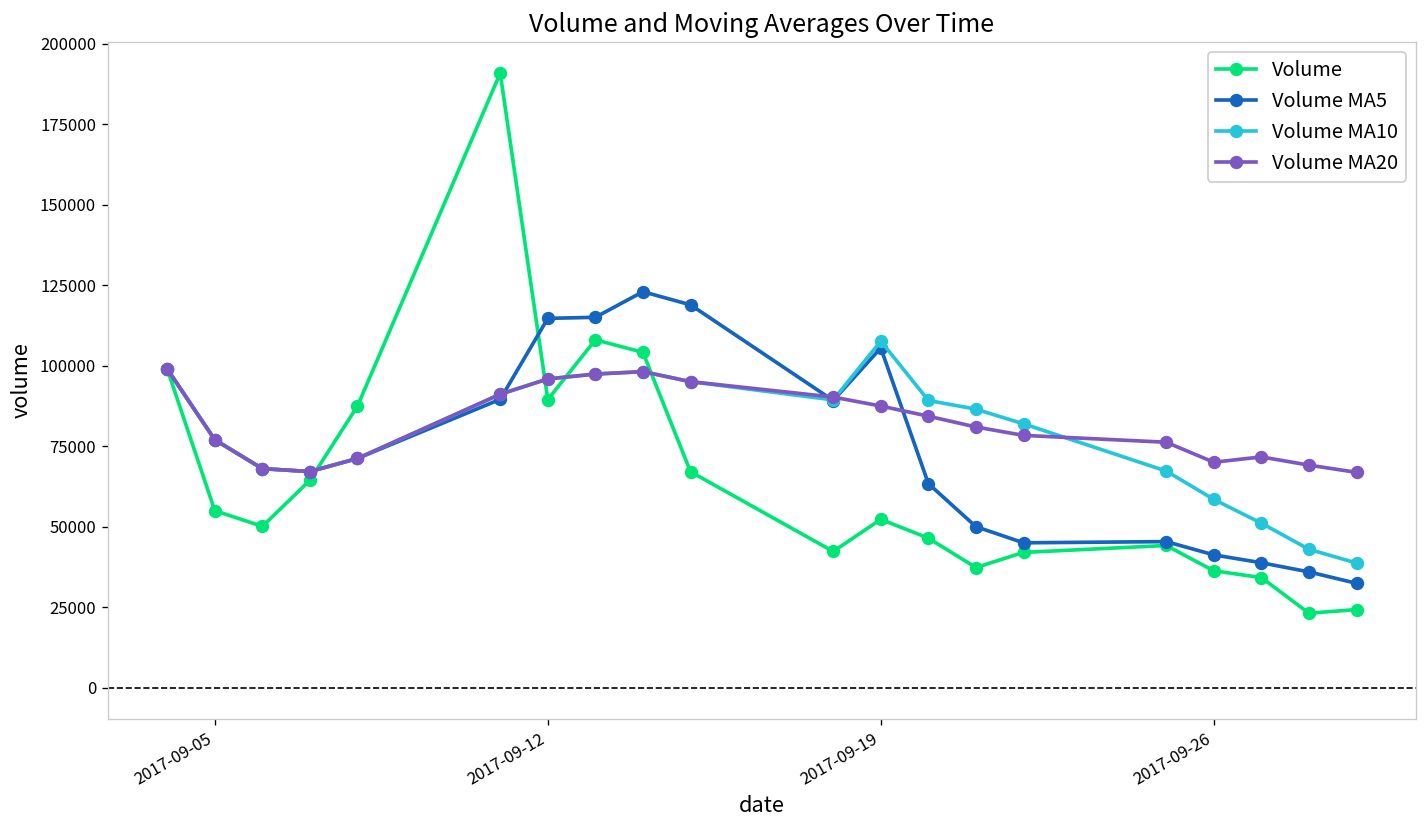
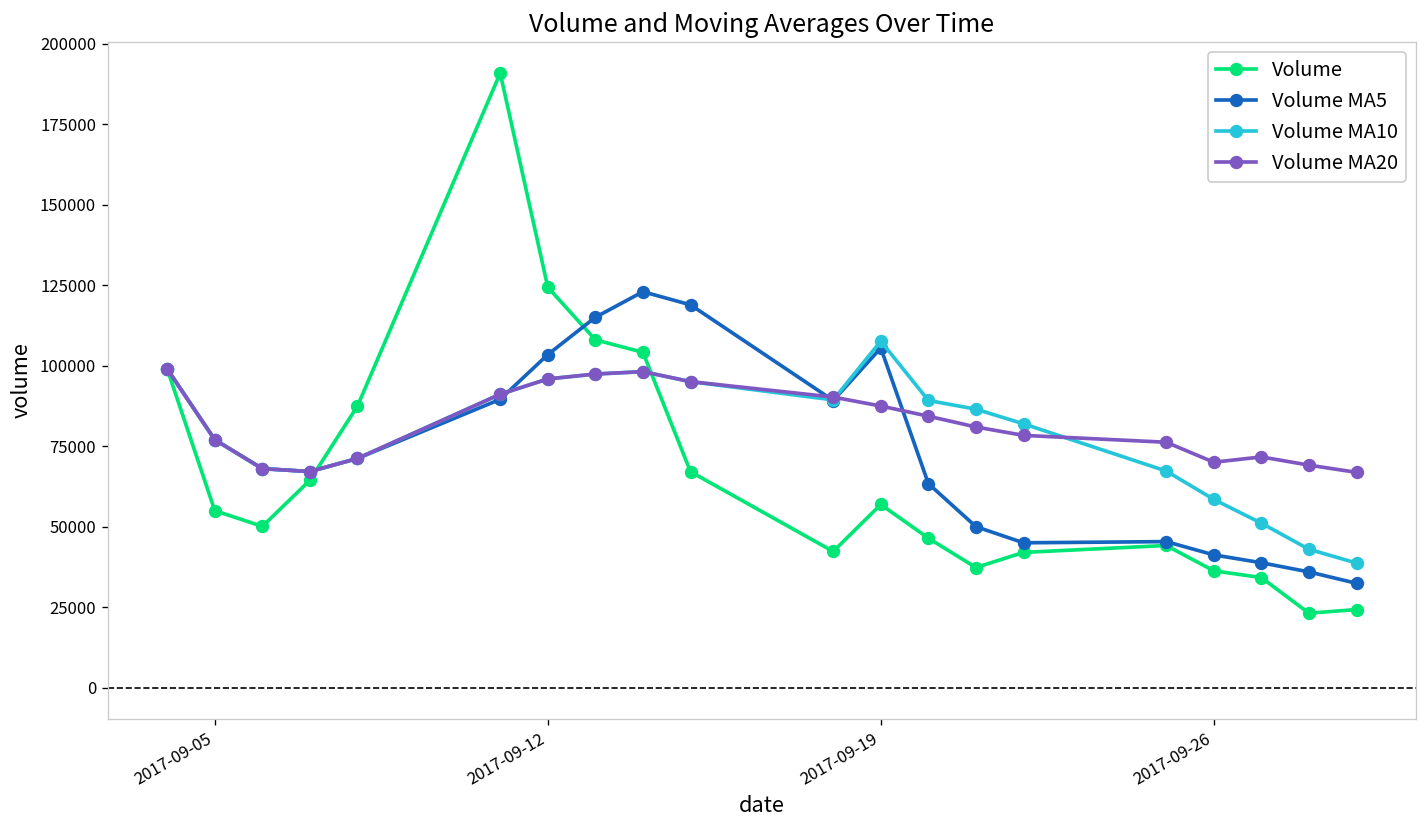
  {
    "Volume": {
      "2017-09-05": 55000,
-     "2017-09-12": 90000,
-     "2017-09-19": 52000,
+     "2017-09-12": 124000,
+     "2017-09-19": 57000,
      "2017-09-26": 36000
    },
    "Volume MA5": {
-     "2017-09-12": 115000,
+     "2017-09-12": 104000,
      "2017-09-19": 106000,
      "2017-09-26": 41000
    },
    "Volume MA10": {
      "2017-09-19": 108000,
      "2017-09-26": 59000
    },
    "Volume MA20": {
      "2017-09-19": 88000,
      "2017-09-26": 70000
    }
  }
